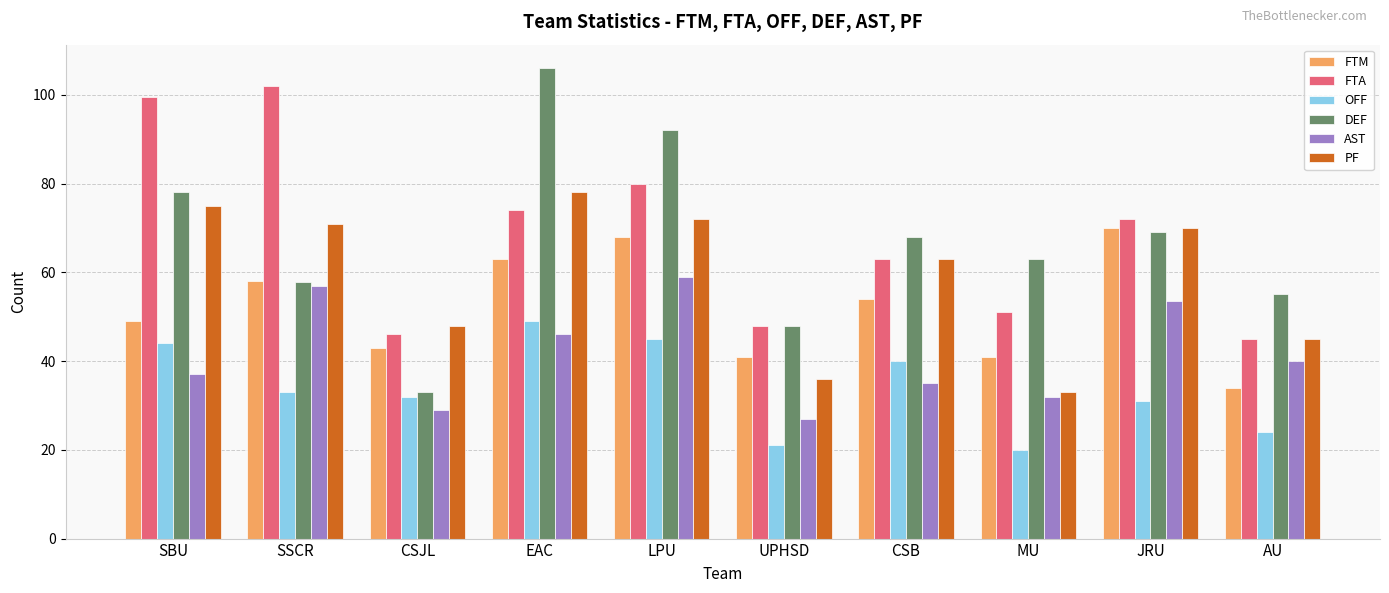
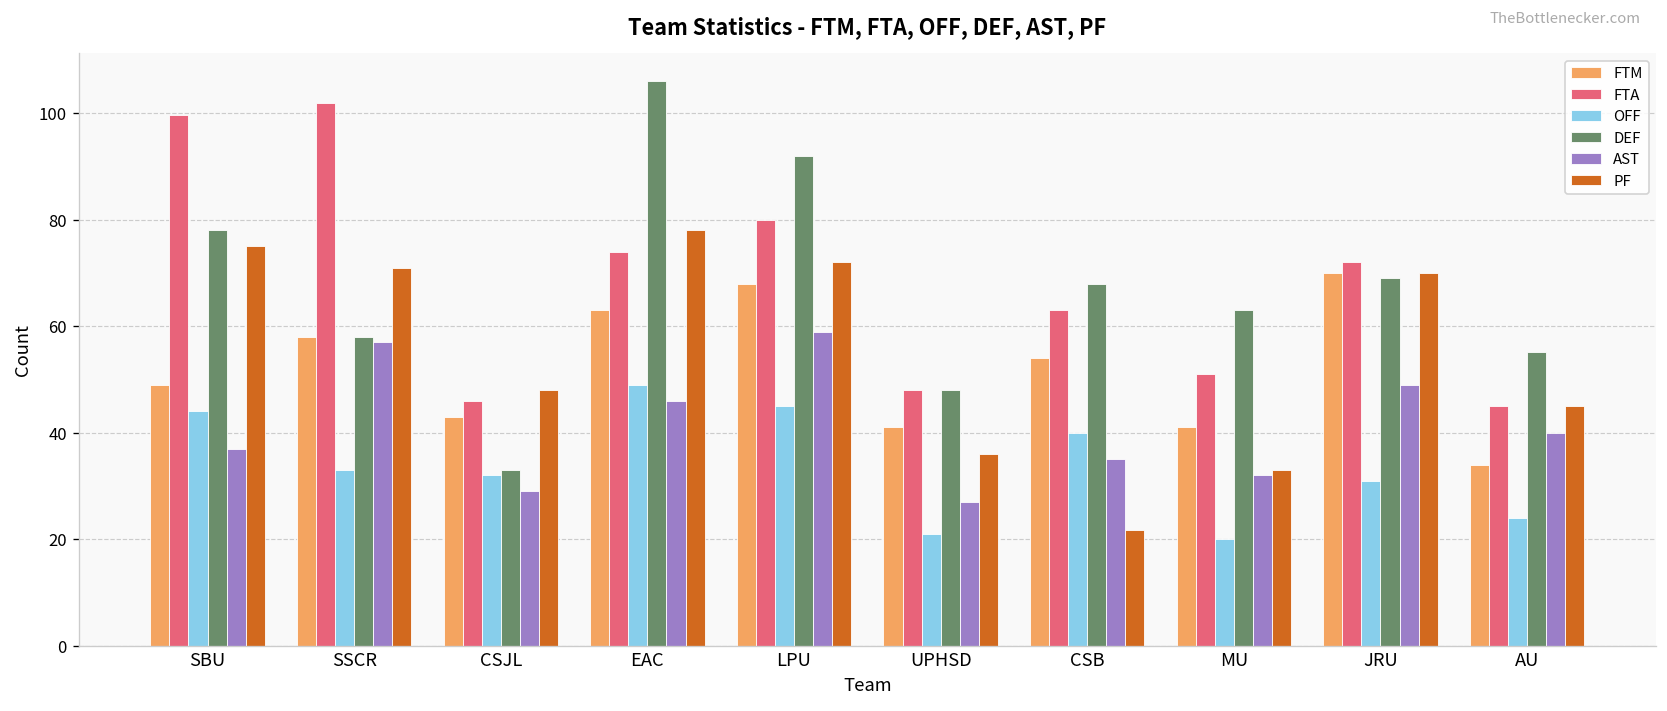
  {
    "FTM": {
      "SBU": 49,
      "SSCR": 58,
      "CSJL": 43,
      "EAC": 63,
      "LPU": 68,
      "UPHSD": 41,
      "CSB": 54,
      "MU": 41,
      "JRU": 70,
      "AU": 34
    },
    "FTA": {
      "SBU": 100,
      "SSCR": 102,
      "CSJL": 46,
      "EAC": 74,
      "LPU": 80,
      "UPHSD": 48,
      "CSB": 63,
      "MU": 51,
      "JRU": 72,
      "AU": 45
    },
    "OFF": {
      "SBU": 44,
      "SSCR": 33,
      "CSJL": 32,
      "EAC": 49,
      "LPU": 45,
      "UPHSD": 21,
      "CSB": 40,
      "MU": 20,
      "JRU": 31,
      "AU": 24
    },
    "DEF": {
      "SBU": 78,
      "SSCR": 58,
      "CSJL": 33,
      "EAC": 106,
      "LPU": 92,
      "UPHSD": 48,
      "CSB": 68,
      "MU": 63,
      "JRU": 69,
      "AU": 55
    },
    "AST": {
      "SBU": 37,
      "SSCR": 57,
      "CSJL": 29,
      "EAC": 46,
      "LPU": 59,
      "UPHSD": 27,
      "CSB": 35,
      "MU": 32,
-     "JRU": 54,
+     "JRU": 49,
      "AU": 40
    },
    "PF": {
      "SBU": 75,
      "SSCR": 71,
      "CSJL": 48,
      "EAC": 78,
      "LPU": 72,
      "UPHSD": 36,
-     "CSB": 63,
+     "CSB": 22,
      "MU": 33,
      "JRU": 70,
      "AU": 45
    }
  }
